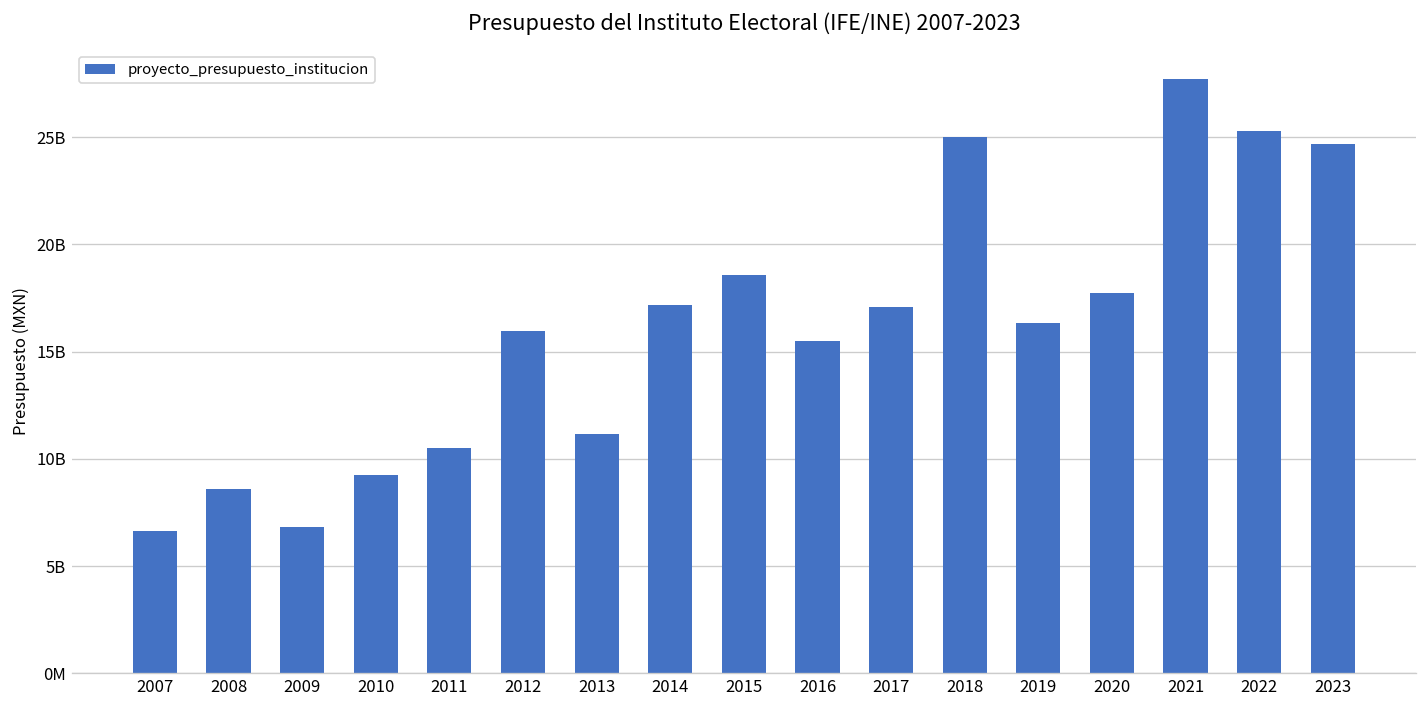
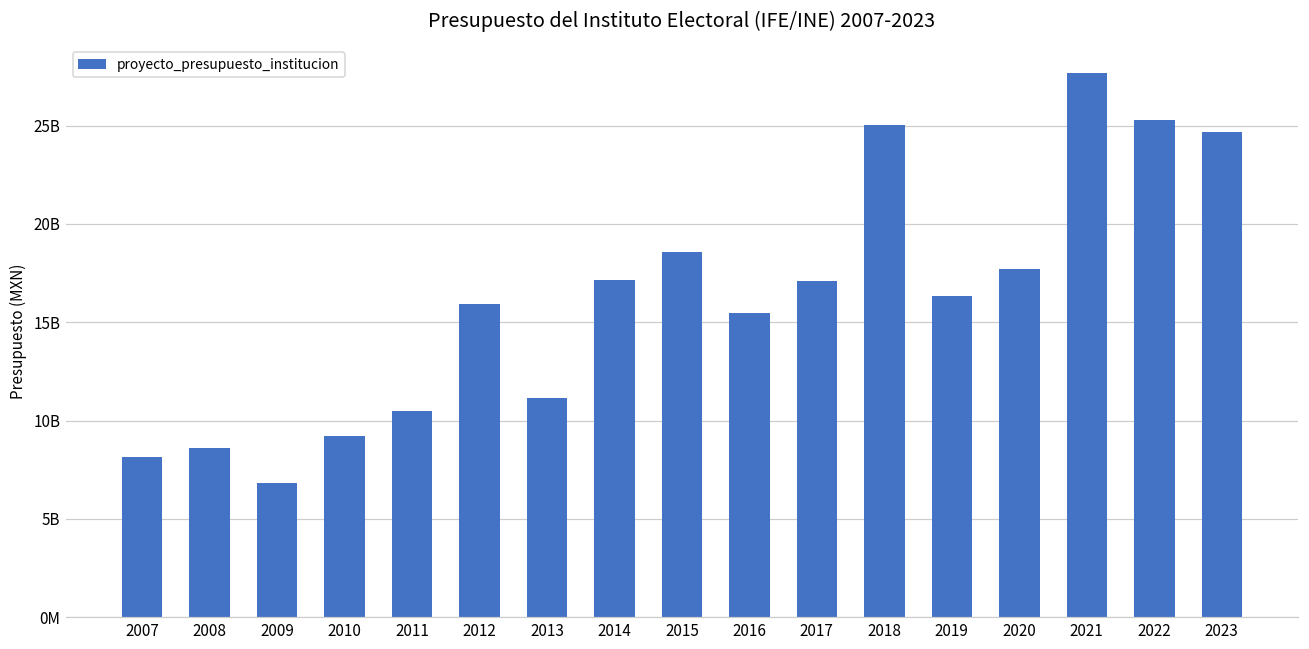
  {
-   "2007": 6600000000,
+   "2007": 8200000000,
    "2008": 8600000000,
    "2009": 6800000000,
    "2010": 9200000000,
    "2011": 10500000000,
    "2012": 16000000000,
    "2013": 11200000000,
    "2014": 17200000000,
    "2015": 18600000000,
    "2016": 15500000000,
    "2017": 17100000000,
    "2018": 25000000000,
    "2019": 16300000000,
    "2020": 17700000000,
    "2021": 27700000000,
    "2022": 25300000000,
    "2023": 24700000000
  }
